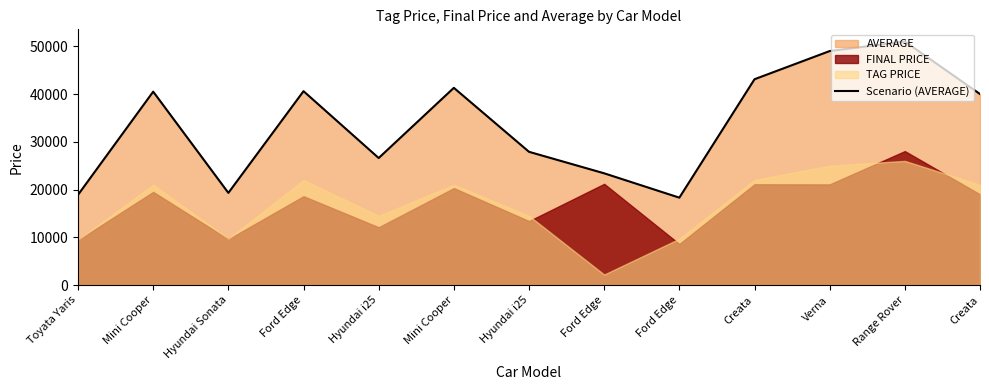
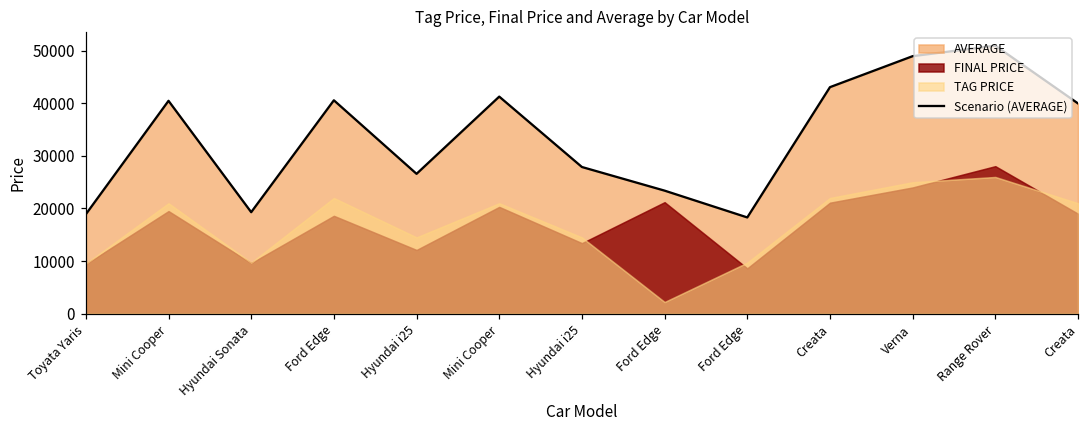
  {
    "FINAL PRICE": {
-     "Verna": 21000,
+     "Verna": 24000,
      "Range Rover": 28000
    }
  }
